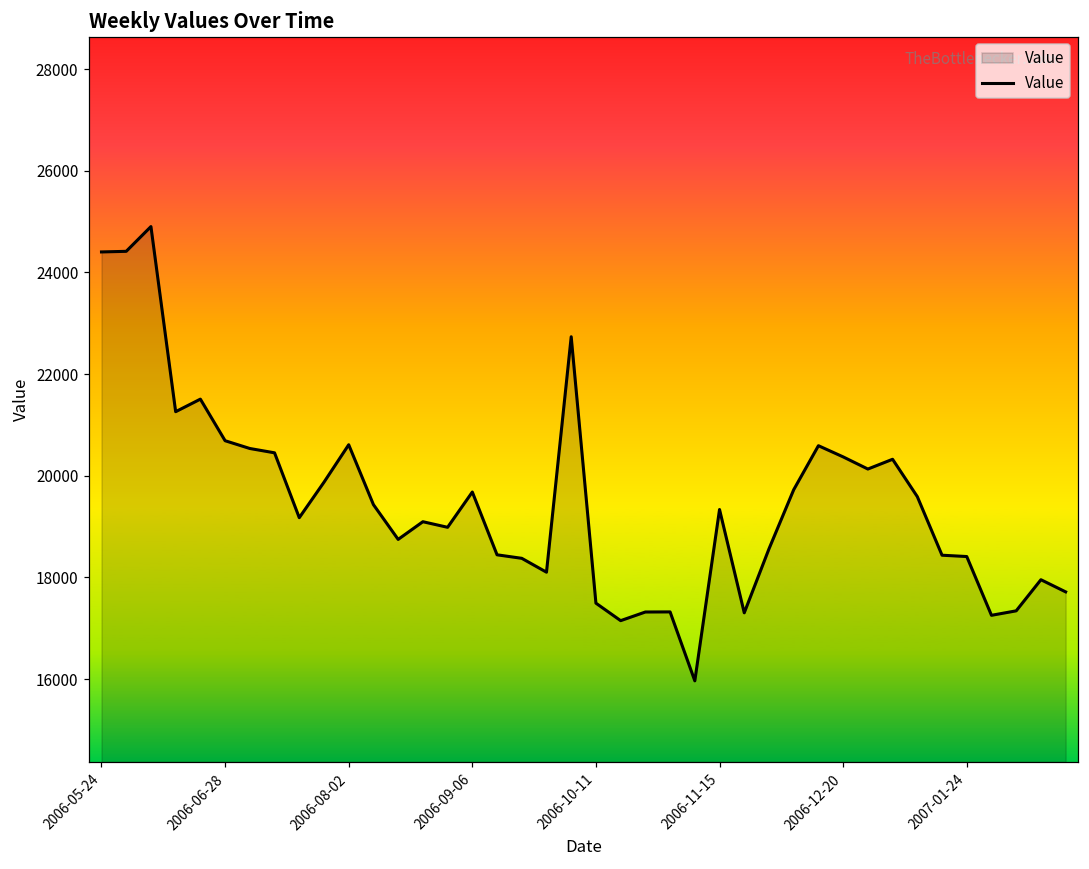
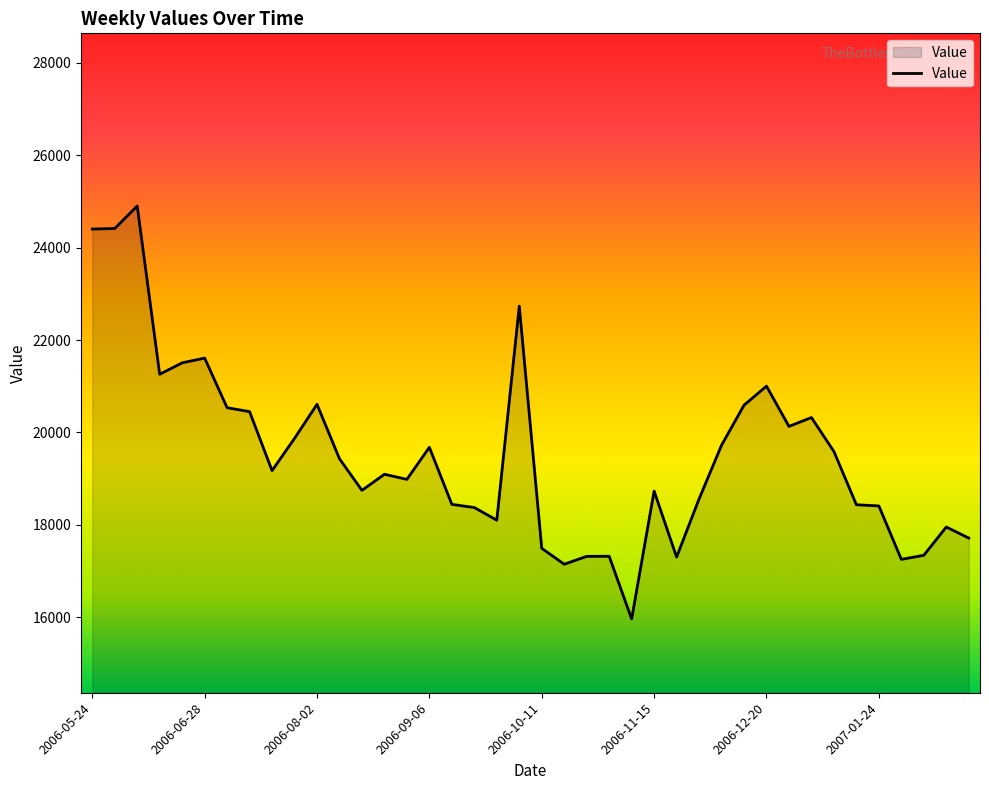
  {
    "2006-05-24": 24400,
-   "2006-06-28": 20700,
+   "2006-06-28": 21600,
    "2006-08-02": 20600,
    "2006-09-06": 19700,
    "2006-10-11": 17500,
-   "2006-11-15": 19300,
-   "2006-12-20": 20400,
+   "2006-11-15": 18700,
+   "2006-12-20": 21000,
    "2007-01-24": 18400
  }
